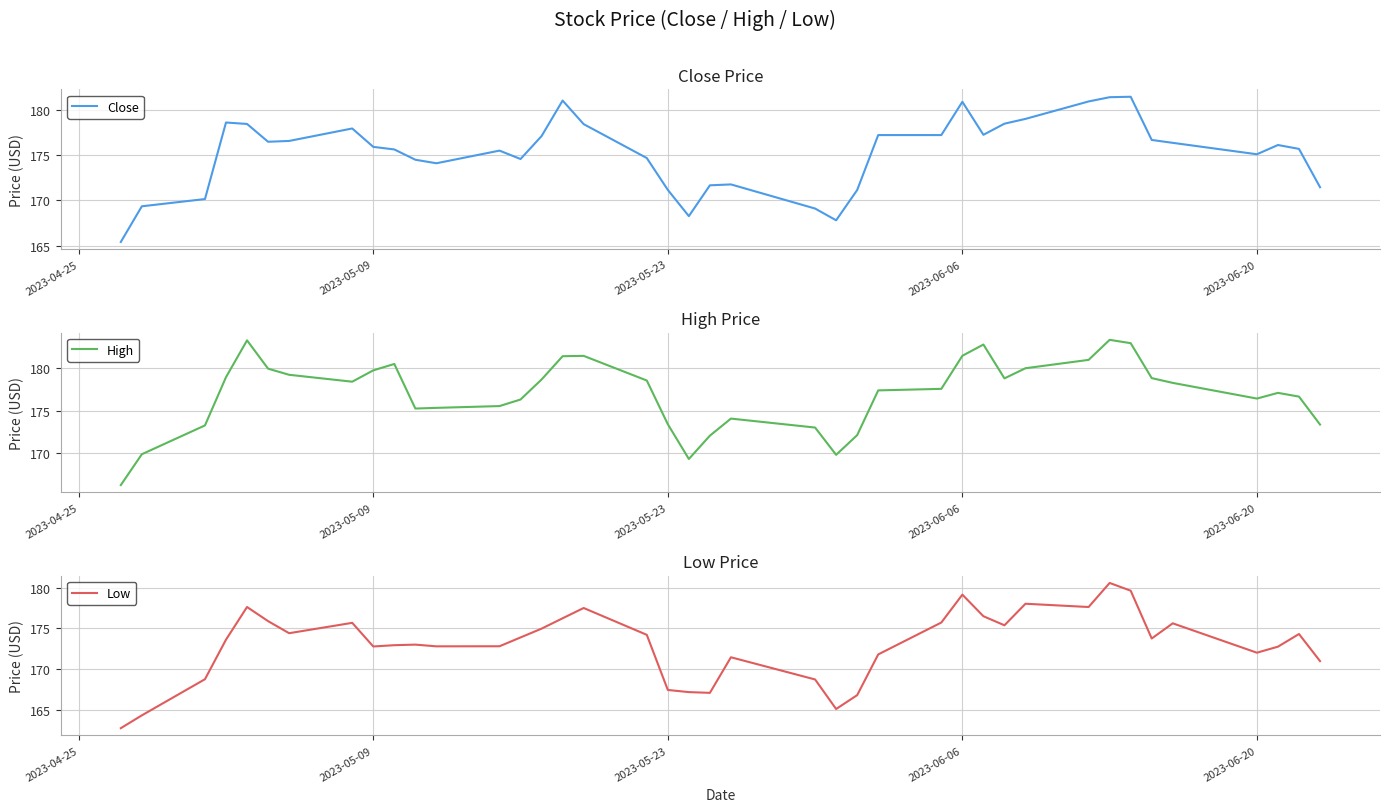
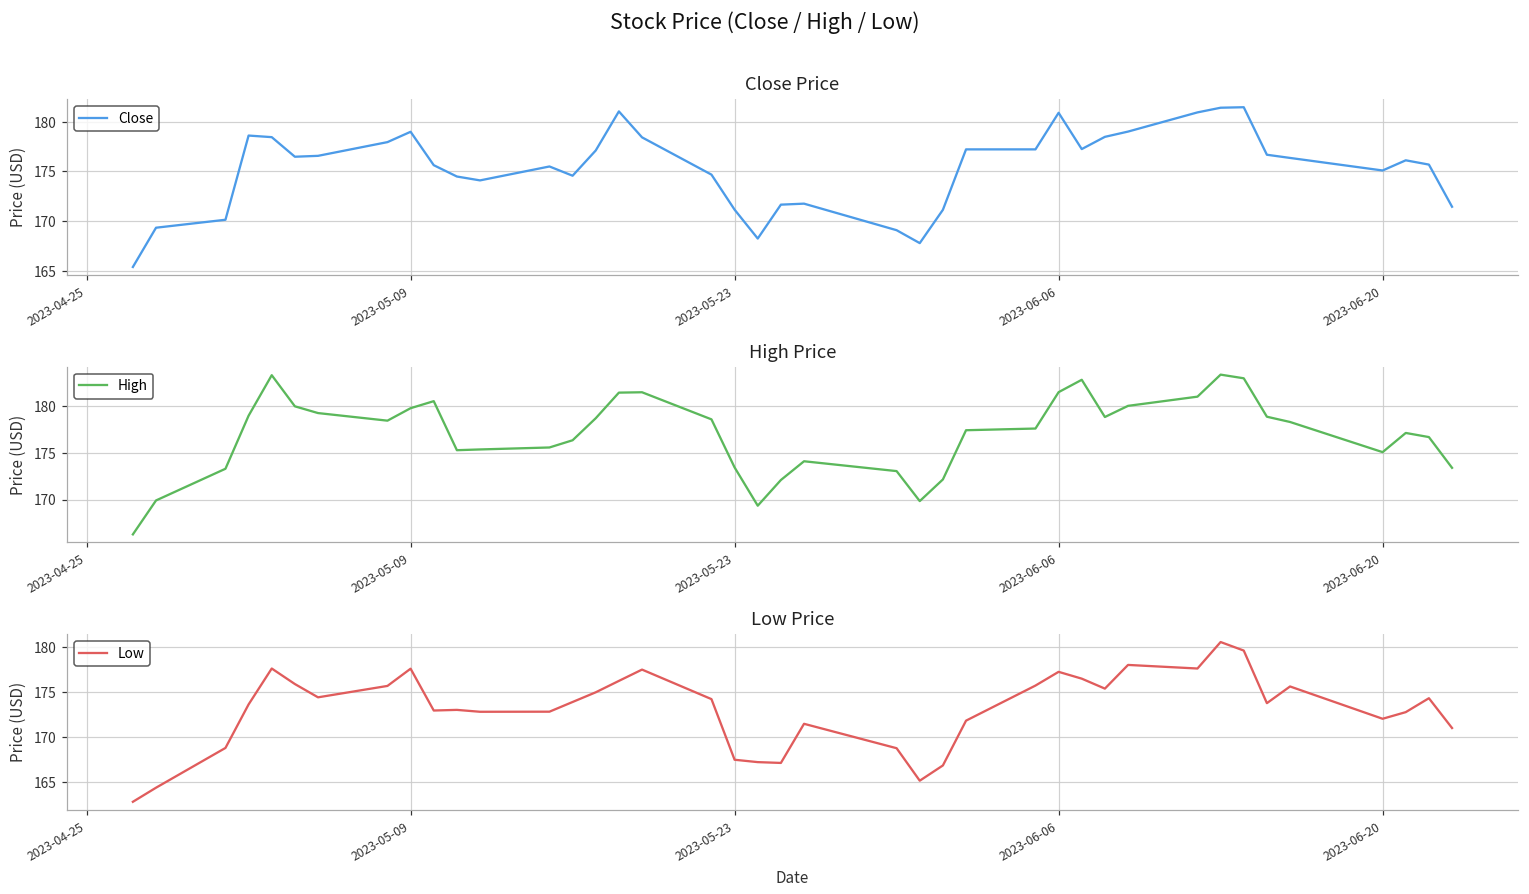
  {
    "Close Price": {
-     "2023-05-09": 176,
+     "2023-05-09": 179,
      "2023-05-23": 171,
      "2023-06-06": 181,
      "2023-06-20": 175
    },
    "High Price": {
      "2023-05-09": 180,
      "2023-05-23": 173,
      "2023-06-06": 181,
-     "2023-06-20": 176
+     "2023-06-20": 175
    },
    "Low Price": {
-     "2023-05-09": 173,
+     "2023-05-09": 178,
      "2023-05-23": 167,
-     "2023-06-06": 179,
+     "2023-06-06": 177,
      "2023-06-20": 172
    }
  }
